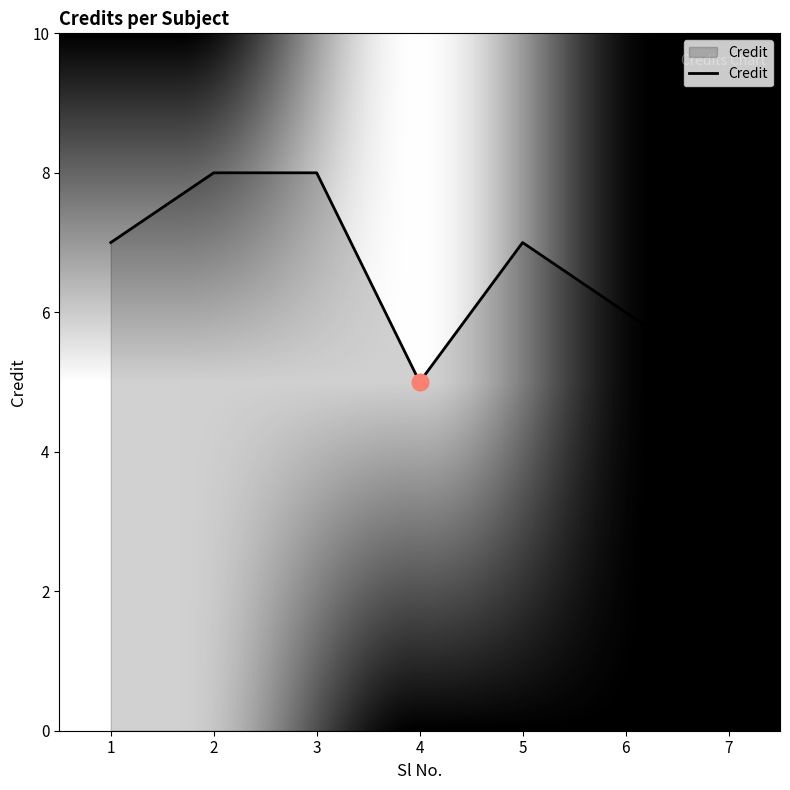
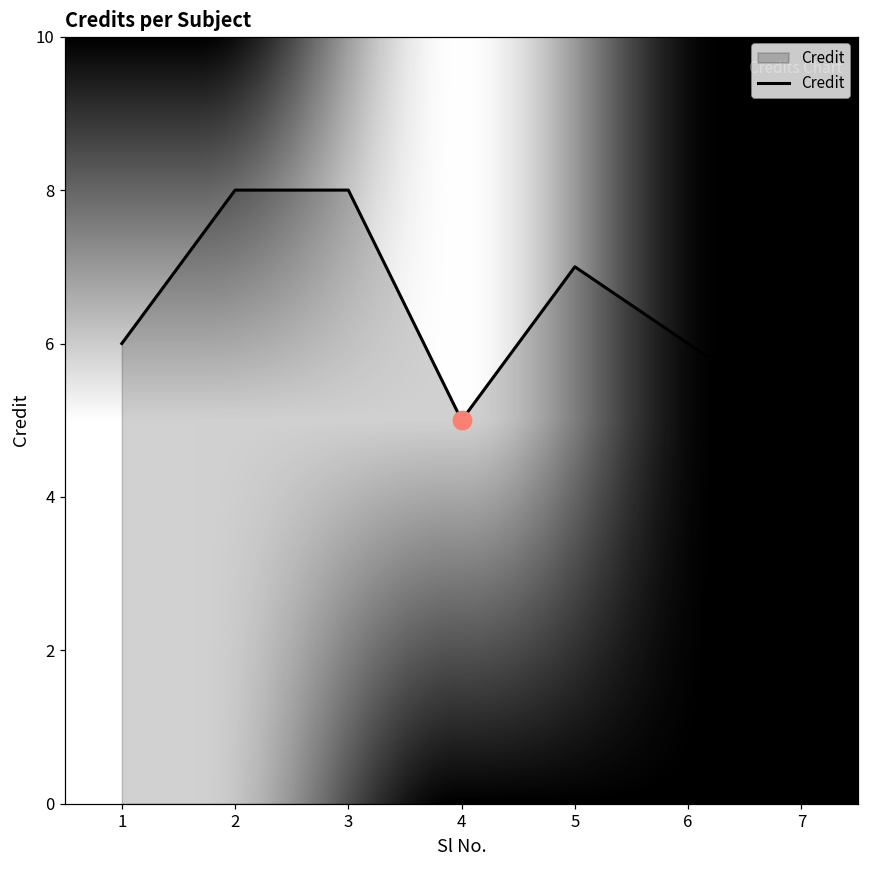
  {
    "Credit": {
-     "1": 7,
+     "1": 6,
      "2": 8,
      "3": 8,
      "5": 7,
      "6": 6,
      "7": 5
    }
  }
